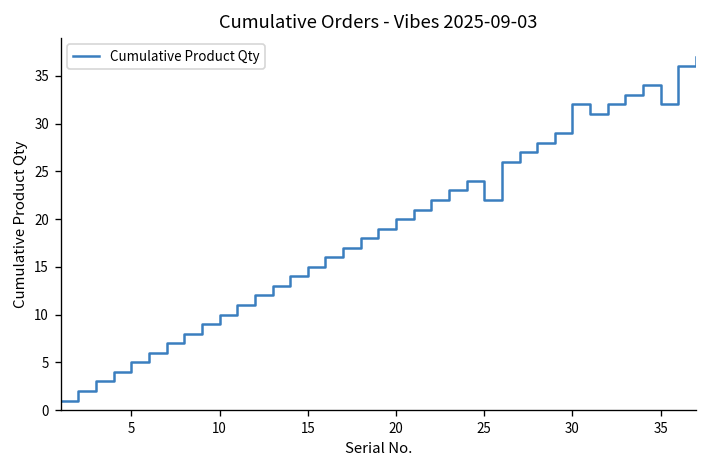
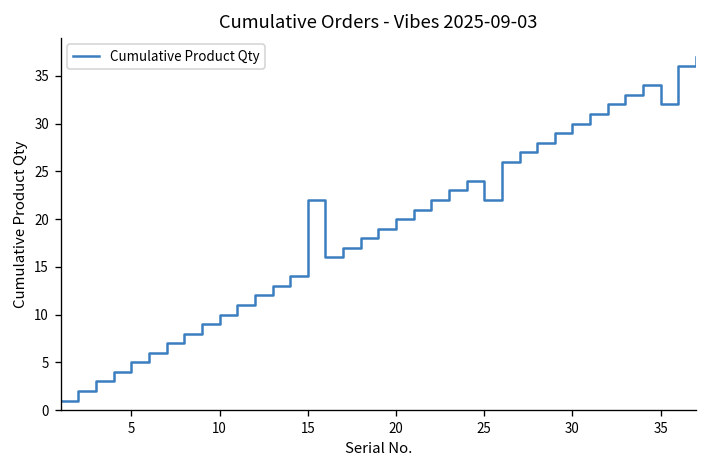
  {
    "5": 5,
    "10": 10,
-   "15": 15,
+   "15": 22,
    "20": 20,
    "25": 22,
-   "30": 32,
+   "30": 30,
    "35": 32
  }
